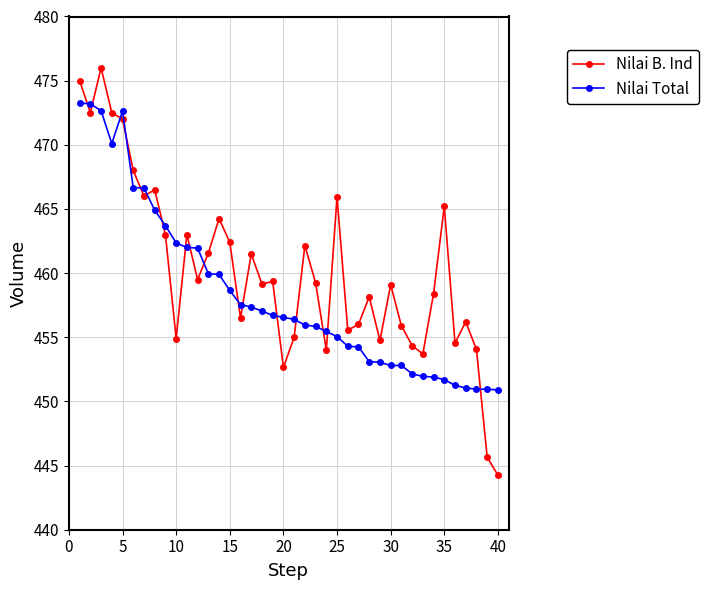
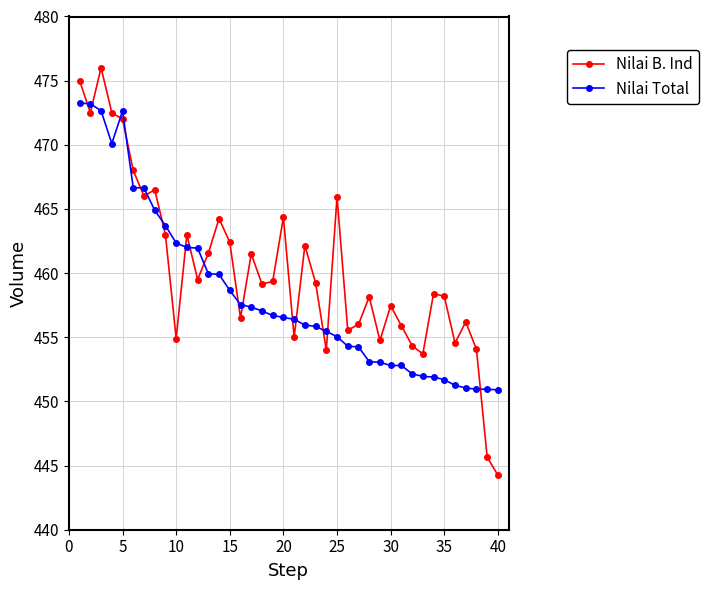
  {
    "Nilai B. Ind": {
      "5": 472.0,
      "10": 454.9,
      "15": 462.4,
-     "20": 452.7,
+     "20": 464.4,
      "25": 466.0,
-     "30": 459.1,
-     "35": 465.2,
+     "30": 457.5,
+     "35": 458.2,
      "40": 444.3
    },
    "Nilai Total": {
      "5": 472.6,
      "10": 462.4,
      "15": 458.7,
      "20": 456.6,
      "25": 455.1,
      "30": 452.8,
      "35": 451.7,
      "40": 450.9
    }
  }
